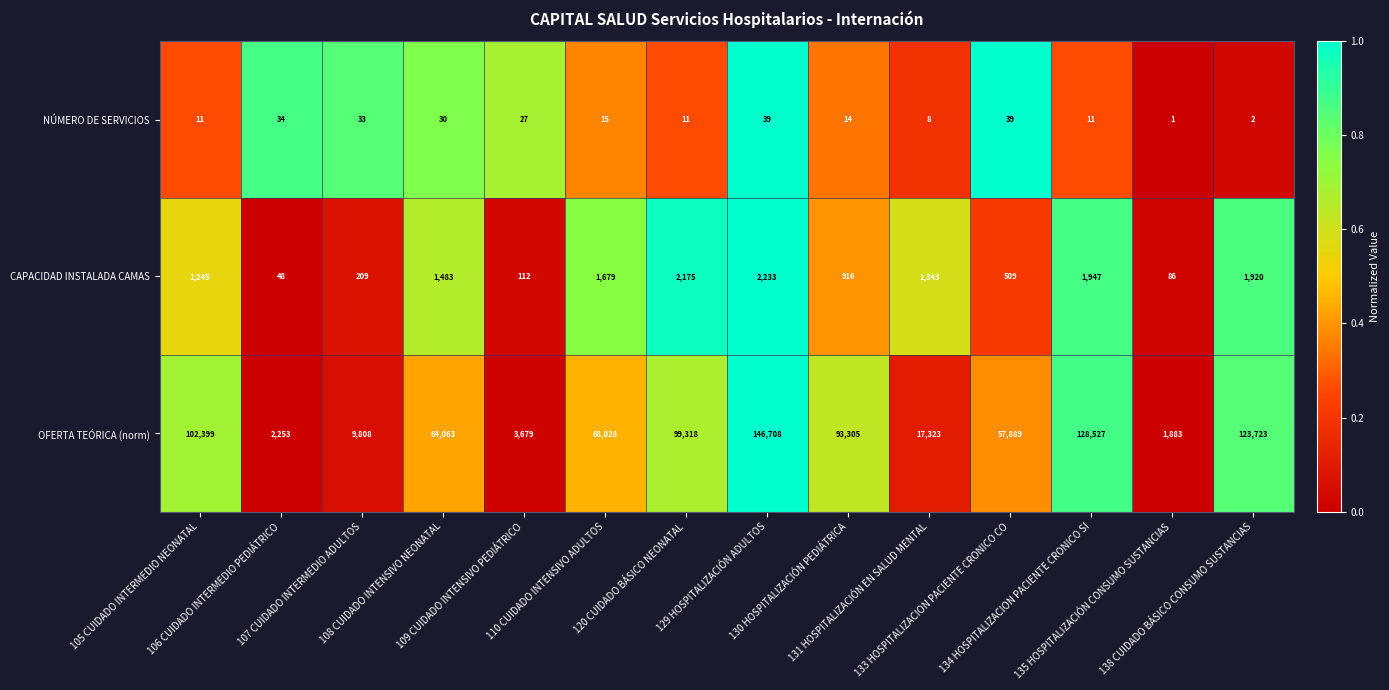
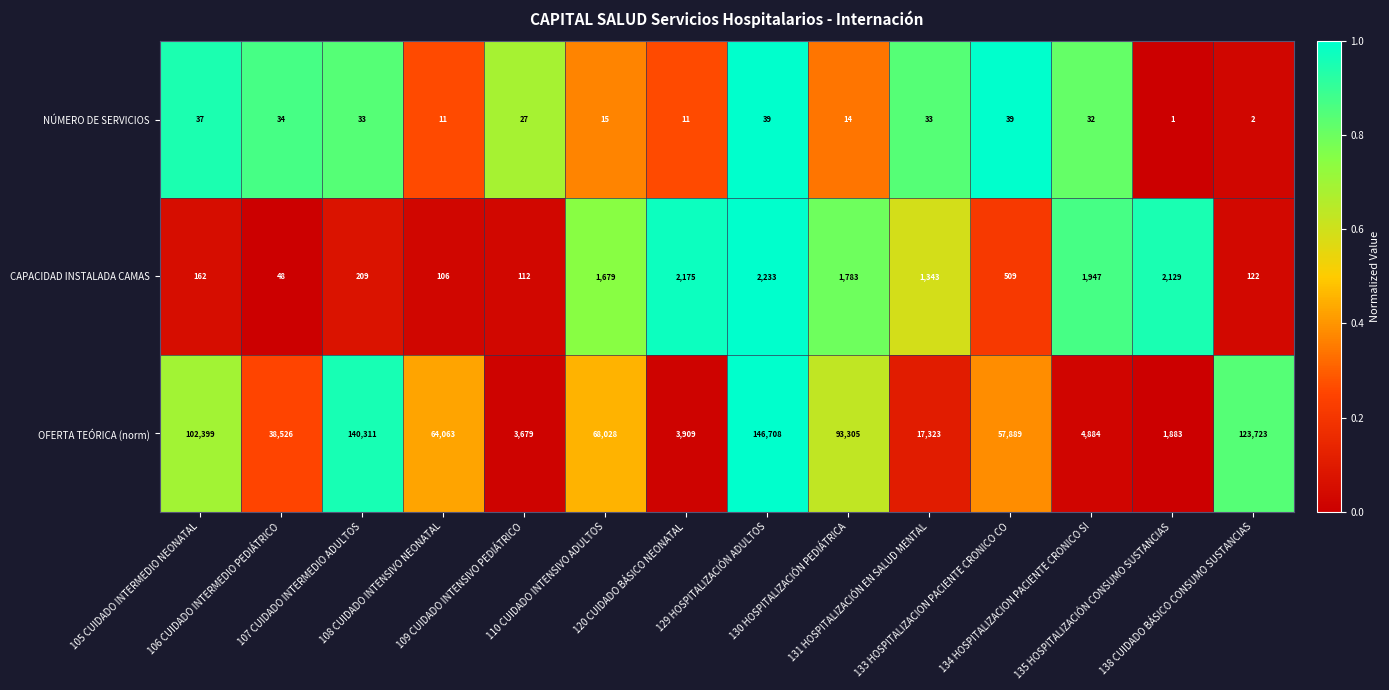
  {
    "NÚMERO DE SERVICIOS": {
-     "105 CUIDADO INTERMEDIO NEONATAL": "11",
+     "105 CUIDADO INTERMEDIO NEONATAL": "37",
      "106 CUIDADO INTERMEDIO PEDIÁTRICO": "34",
      "107 CUIDADO INTERMEDIO ADULTOS": "33",
-     "108 CUIDADO INTENSIVO NEONATAL": "30",
+     "108 CUIDADO INTENSIVO NEONATAL": "11",
      "109 CUIDADO INTENSIVO PEDIÁTRICO": "27",
      "110 CUIDADO INTENSIVO ADULTOS": "15",
      "120 CUIDADO BÁSICO NEONATAL": "11",
      "129 HOSPITALIZACIÓN ADULTOS": "39",
      "130 HOSPITALIZACIÓN PEDIÁTRICA": "14",
-     "131 HOSPITALIZACIÓN EN SALUD MENTAL": "8",
+     "131 HOSPITALIZACIÓN EN SALUD MENTAL": "33",
      "133 HOSPITALIZACION PACIENTE CRONICO CO": "39",
-     "134 HOSPITALIZACION PACIENTE CRONICO SI": "11",
+     "134 HOSPITALIZACION PACIENTE CRONICO SI": "32",
      "135 HOSPITALIZACIÓN CONSUMO SUSTANCIAS": "1",
      "138 CUIDADO BÁSICO CONSUMO SUSTANCIAS": "2"
    },
    "CAPACIDAD INSTALADA CAMAS": {
-     "105 CUIDADO INTERMEDIO NEONATAL": "1,245",
+     "105 CUIDADO INTERMEDIO NEONATAL": "162",
      "106 CUIDADO INTERMEDIO PEDIÁTRICO": "48",
      "107 CUIDADO INTERMEDIO ADULTOS": "209",
-     "108 CUIDADO INTENSIVO NEONATAL": "1,483",
+     "108 CUIDADO INTENSIVO NEONATAL": "106",
      "109 CUIDADO INTENSIVO PEDIÁTRICO": "112",
      "110 CUIDADO INTENSIVO ADULTOS": "1,679",
      "120 CUIDADO BÁSICO NEONATAL": "2,175",
      "129 HOSPITALIZACIÓN ADULTOS": "2,233",
-     "130 HOSPITALIZACIÓN PEDIÁTRICA": "916",
+     "130 HOSPITALIZACIÓN PEDIÁTRICA": "1,783",
      "131 HOSPITALIZACIÓN EN SALUD MENTAL": "1,343",
      "133 HOSPITALIZACION PACIENTE CRONICO CO": "509",
      "134 HOSPITALIZACION PACIENTE CRONICO SI": "1,947",
-     "135 HOSPITALIZACIÓN CONSUMO SUSTANCIAS": "86",
-     "138 CUIDADO BÁSICO CONSUMO SUSTANCIAS": "1,920"
+     "135 HOSPITALIZACIÓN CONSUMO SUSTANCIAS": "2,129",
+     "138 CUIDADO BÁSICO CONSUMO SUSTANCIAS": "122"
    },
    "OFERTA TEÓRICA (norm)": {
      "105 CUIDADO INTERMEDIO NEONATAL": "102,399",
-     "106 CUIDADO INTERMEDIO PEDIÁTRICO": "2,253",
-     "107 CUIDADO INTERMEDIO ADULTOS": "9,808",
+     "106 CUIDADO INTERMEDIO PEDIÁTRICO": "38,526",
+     "107 CUIDADO INTERMEDIO ADULTOS": "140,311",
      "108 CUIDADO INTENSIVO NEONATAL": "64,063",
      "109 CUIDADO INTENSIVO PEDIÁTRICO": "3,679",
      "110 CUIDADO INTENSIVO ADULTOS": "68,028",
-     "120 CUIDADO BÁSICO NEONATAL": "99,318",
+     "120 CUIDADO BÁSICO NEONATAL": "3,909",
      "129 HOSPITALIZACIÓN ADULTOS": "146,708",
      "130 HOSPITALIZACIÓN PEDIÁTRICA": "93,305",
      "131 HOSPITALIZACIÓN EN SALUD MENTAL": "17,323",
      "133 HOSPITALIZACION PACIENTE CRONICO CO": "57,889",
-     "134 HOSPITALIZACION PACIENTE CRONICO SI": "128,527",
+     "134 HOSPITALIZACION PACIENTE CRONICO SI": "4,884",
      "135 HOSPITALIZACIÓN CONSUMO SUSTANCIAS": "1,883",
      "138 CUIDADO BÁSICO CONSUMO SUSTANCIAS": "123,723"
    }
  }
